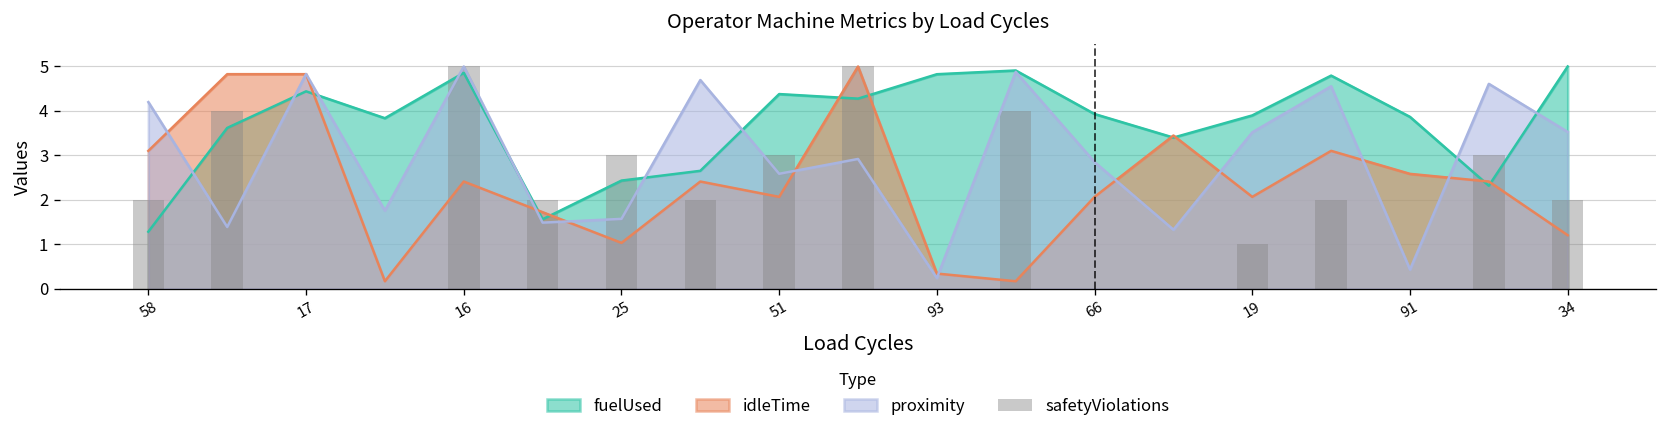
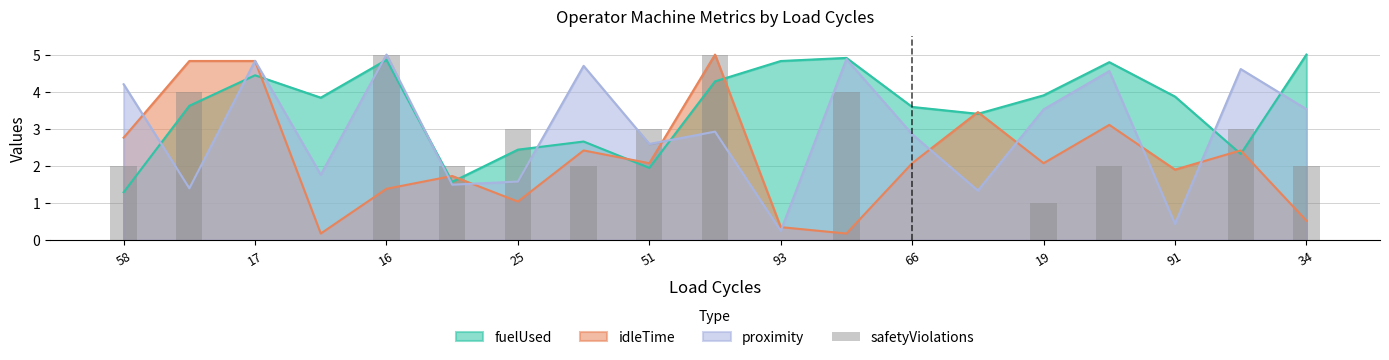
  {
    "fuelUsed": {
      "58": 1.3,
      "16": 4.9,
      "25": 2.4,
-     "51": 4.4,
+     "51": 1.9,
      "93": 4.8,
-     "66": 3.9,
+     "66": 3.6,
      "19": 3.9,
      "91": 3.9,
      "34": 5.0
    },
    "idleTime": {
-     "58": 3.1,
-     "16": 2.4,
+     "58": 2.8,
+     "16": 1.4,
      "25": 1.0,
      "51": 2.1,
      "93": 0.3,
      "66": 2.1,
      "19": 2.1,
-     "91": 2.6,
-     "34": 1.2
+     "91": 1.9,
+     "34": 0.5
    }
  }
